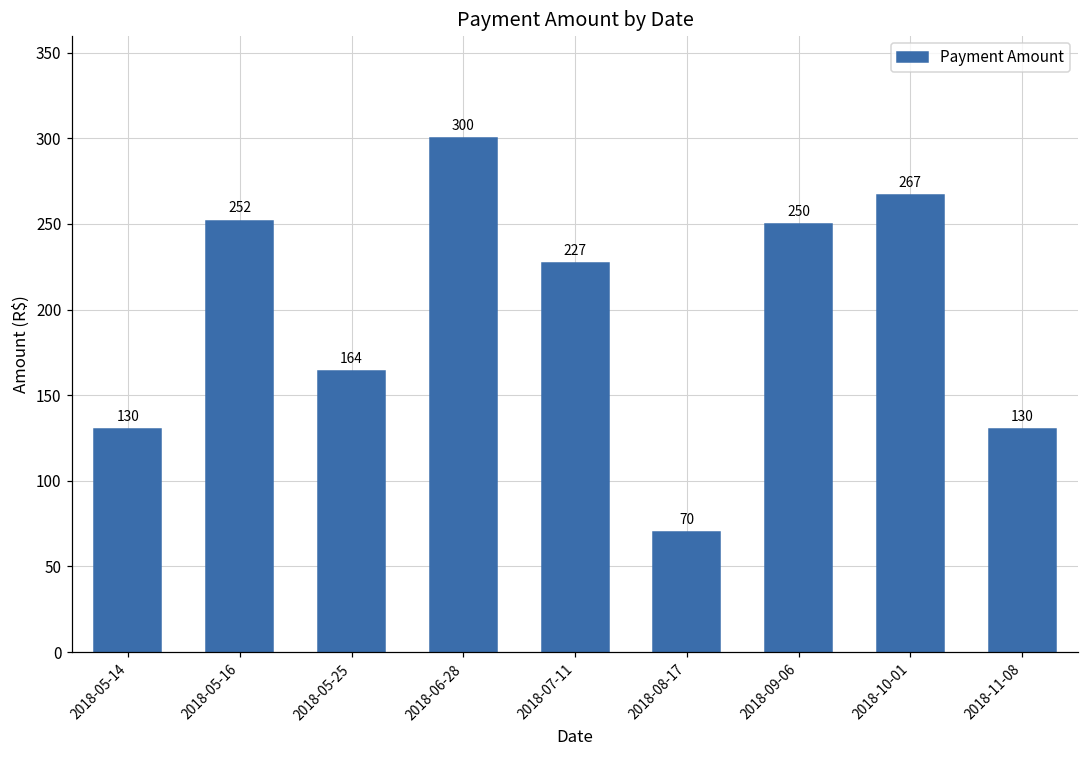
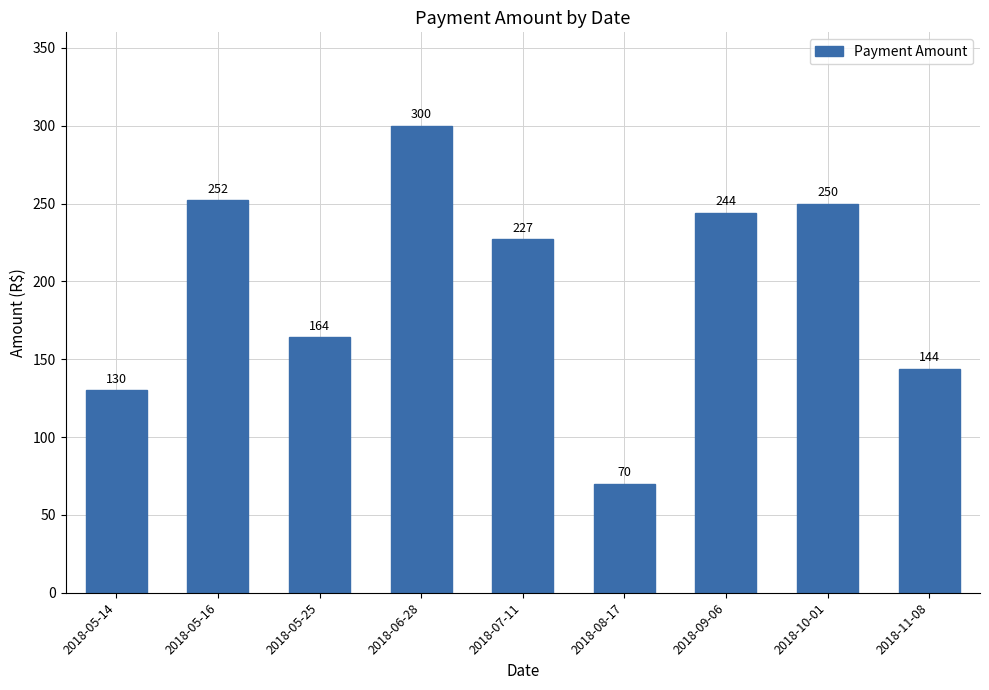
  {
    "2018-05-14": 130,
    "2018-05-16": 252,
    "2018-05-25": 164,
    "2018-06-28": 300,
    "2018-07-11": 227,
    "2018-08-17": 70,
-   "2018-09-06": 250,
-   "2018-10-01": 267,
-   "2018-11-08": 130
+   "2018-09-06": 244,
+   "2018-10-01": 250,
+   "2018-11-08": 144
  }
